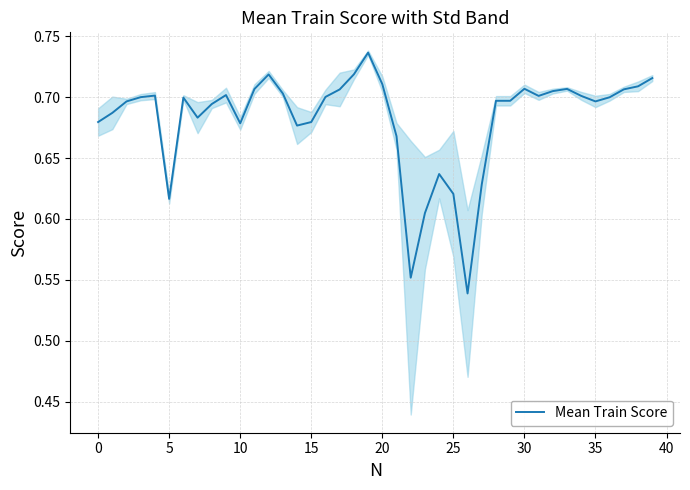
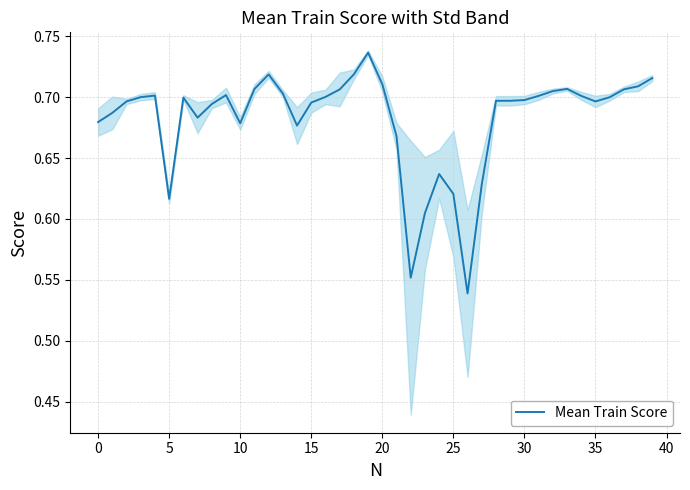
  {
    "Mean Train Score": {
      "0": 0.680,
      "5": 0.616,
      "10": 0.679,
-     "15": 0.680,
+     "15": 0.696,
      "20": 0.711,
      "25": 0.621,
-     "30": 0.707,
+     "30": 0.698,
      "35": 0.697
    }
  }
